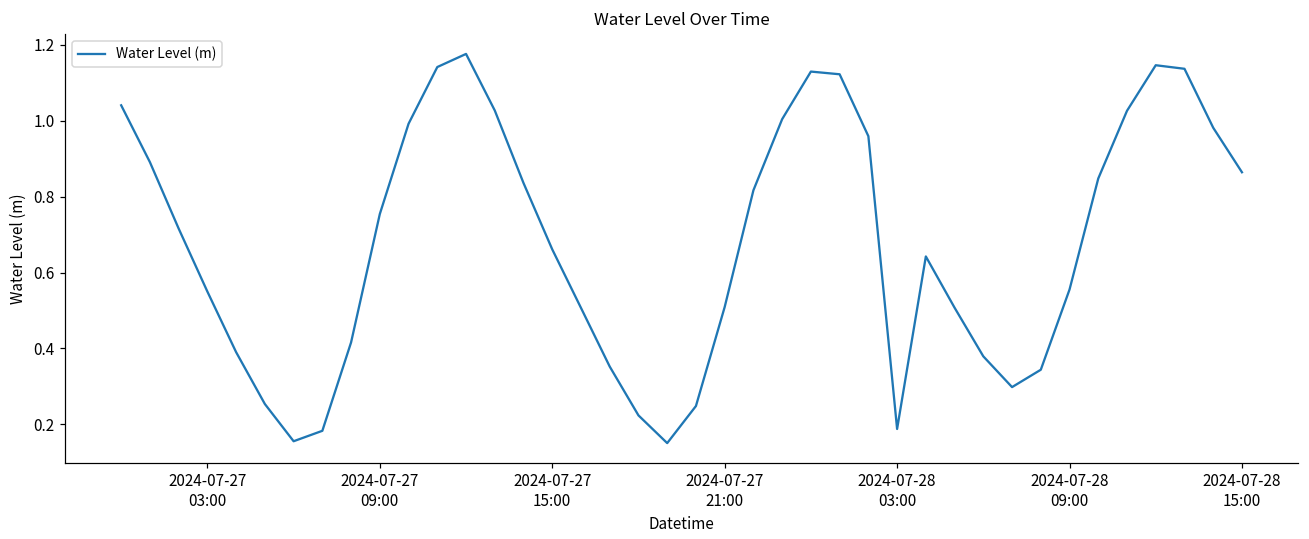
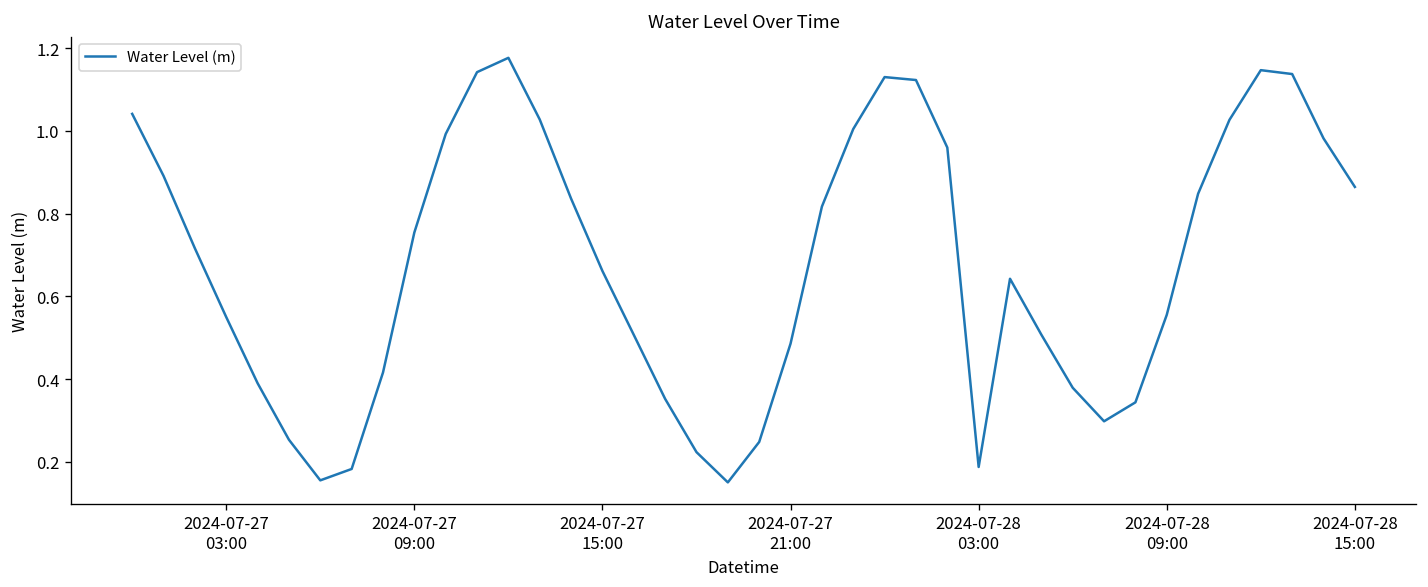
  {
    "2024-07-27 03:00": 0.55,
    "2024-07-27 09:00": 0.75,
    "2024-07-27 15:00": 0.66,
-   "2024-07-27 21:00": 0.51,
+   "2024-07-27 21:00": 0.49,
    "2024-07-28 03:00": 0.19,
    "2024-07-28 09:00": 0.56,
    "2024-07-28 15:00": 0.86
  }
